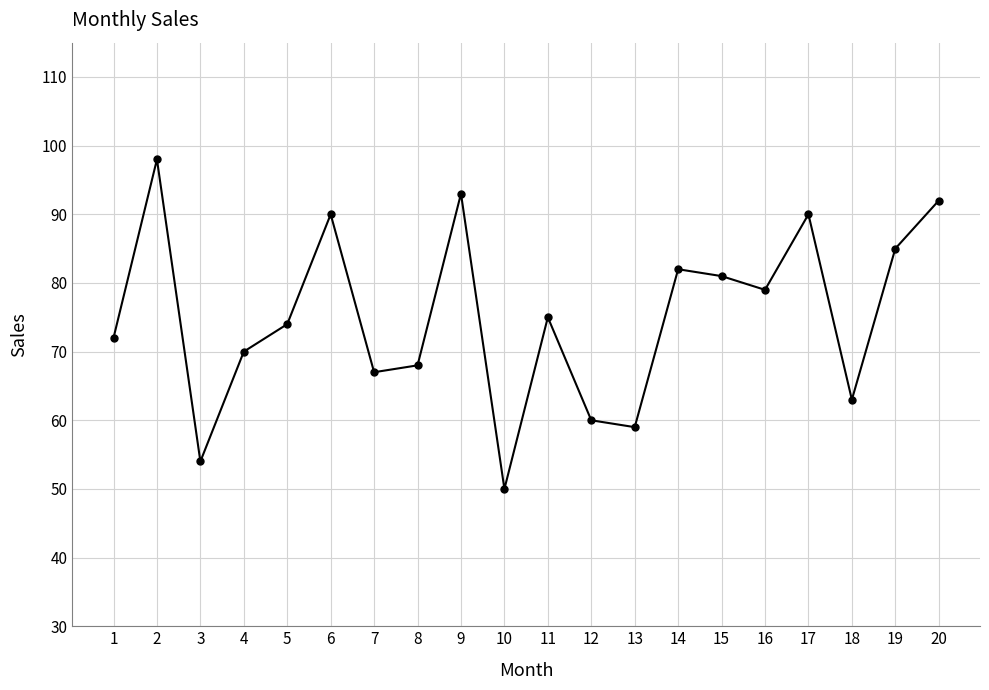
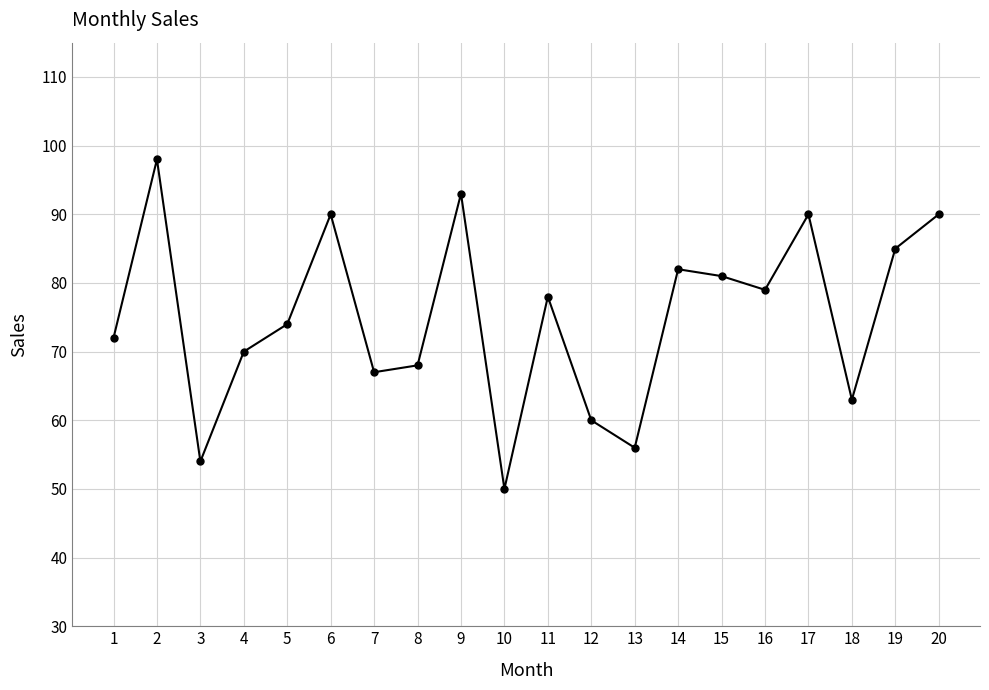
  {
    "1": 72,
    "2": 98,
    "3": 54,
    "4": 70,
    "5": 74,
    "6": 90,
    "7": 67,
    "8": 68,
    "9": 93,
    "10": 50,
-   "11": 75,
+   "11": 78,
    "12": 60,
-   "13": 59,
+   "13": 56,
    "14": 82,
    "15": 81,
    "16": 79,
    "17": 90,
    "18": 63,
    "19": 85,
-   "20": 92
+   "20": 90
  }
